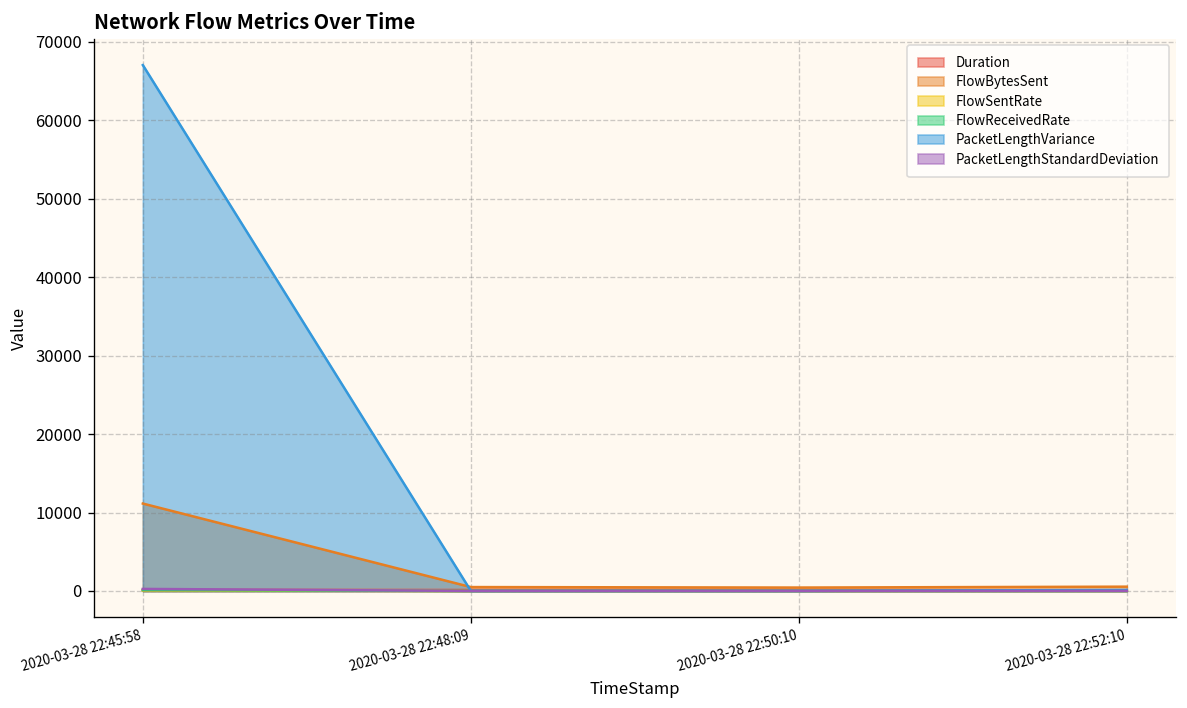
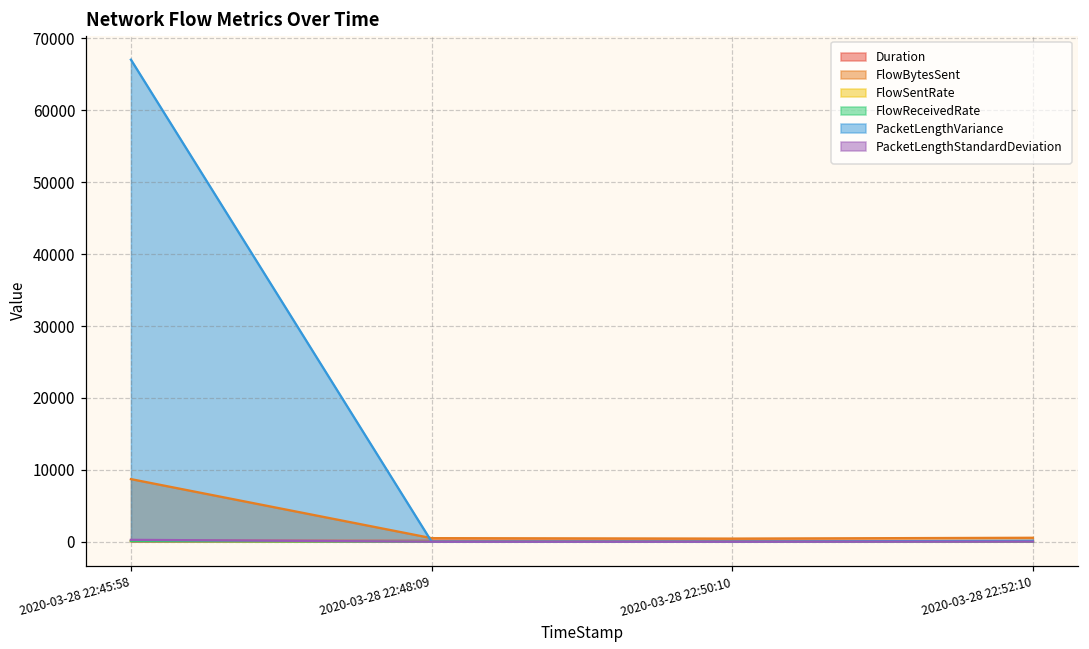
  {
    "FlowBytesSent": {
-     "2020-03-28 22:45:58": 11000,
+     "2020-03-28 22:45:58": 9000,
      "2020-03-28 22:52:10": 1000
    },
    "PacketLengthVariance": {
      "2020-03-28 22:45:58": 67000
    }
  }
